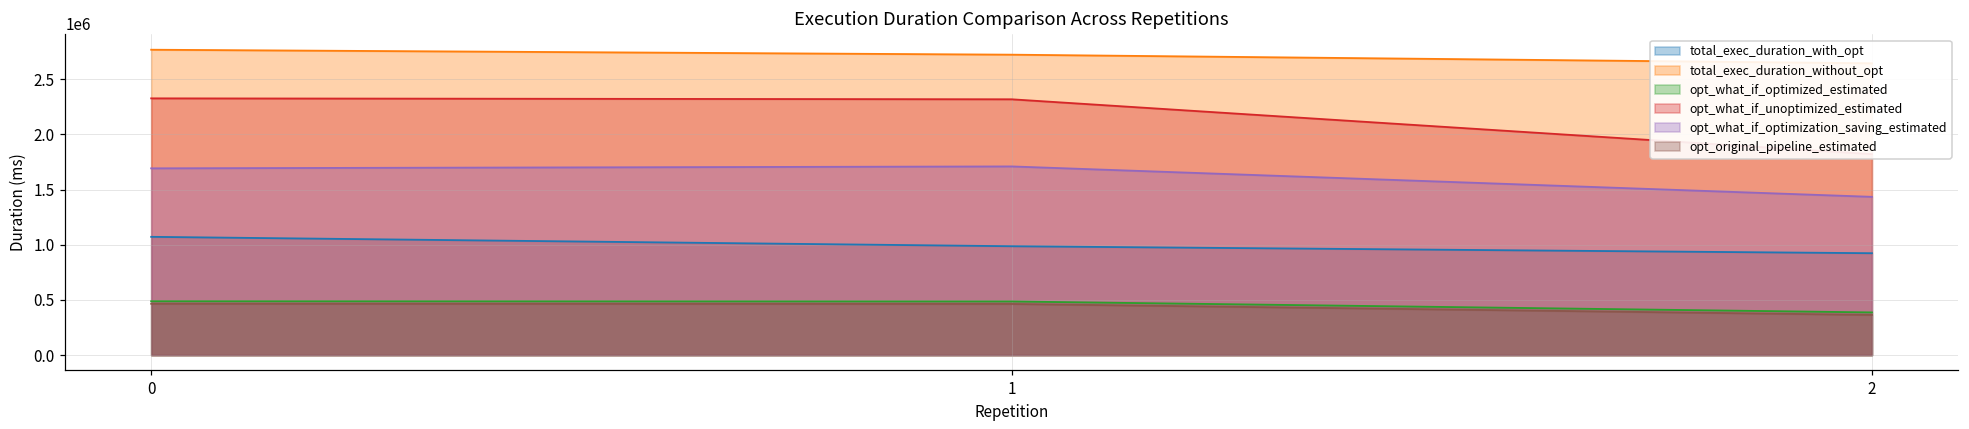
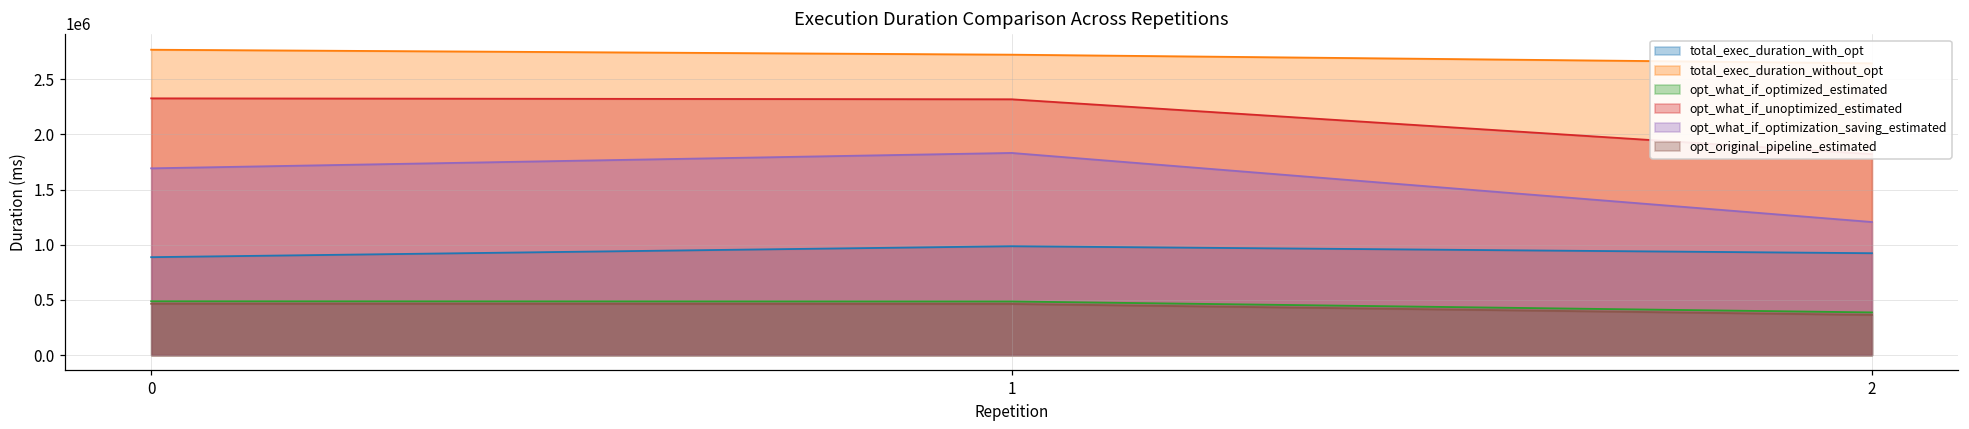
  {
    "total_exec_duration_with_opt": {
-     "0": 1070000,
+     "0": 890000,
      "1": 990000,
      "2": 920000
    },
    "opt_what_if_optimization_saving_estimated": {
      "0": 1690000,
-     "1": 1710000,
-     "2": 1430000
+     "1": 1830000,
+     "2": 1210000
    }
  }
